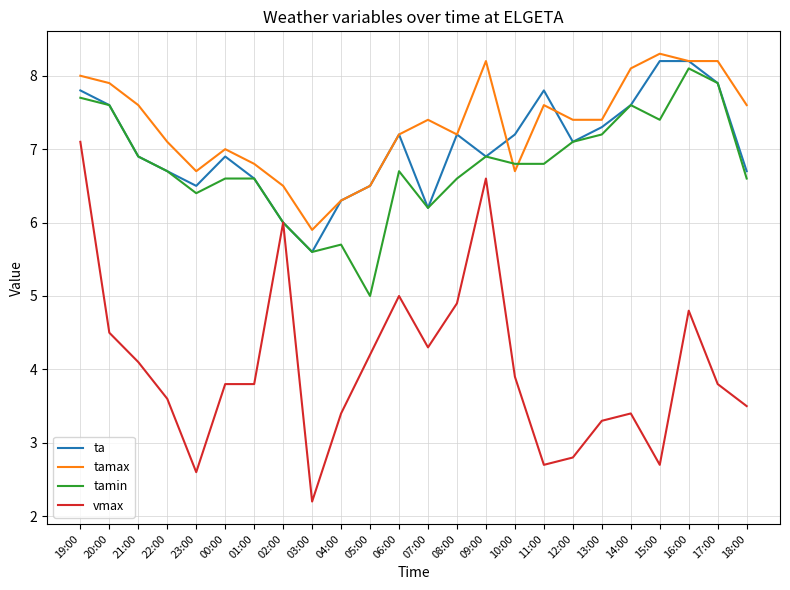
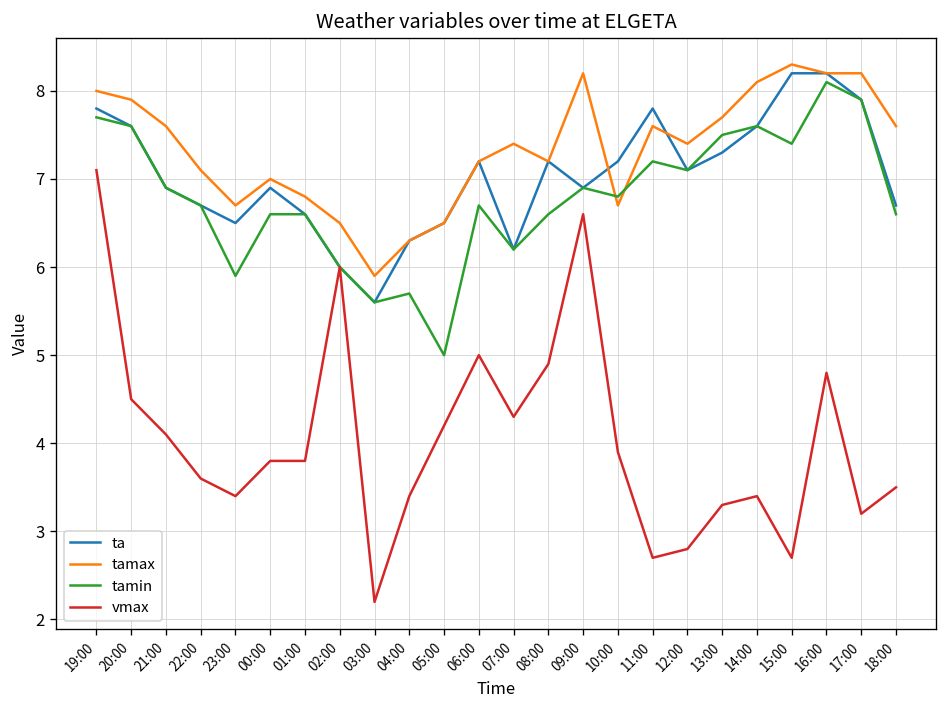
  {
    "ta": {
      "19:00": 7.8,
      "23:00": 6.5,
      "00:00": 6.9,
      "10:00": 7.2,
      "11:00": 7.8,
      "13:00": 7.3,
      "15:00": 8.2,
      "18:00": 6.7
    },
    "tamax": {
      "19:00": 8.0,
      "20:00": 7.9,
      "21:00": 7.6,
      "22:00": 7.1,
      "23:00": 6.7,
      "00:00": 7.0,
      "01:00": 6.8,
      "02:00": 6.5,
      "03:00": 5.9,
      "07:00": 7.4,
      "09:00": 8.2,
      "10:00": 6.7,
      "11:00": 7.6,
      "12:00": 7.4,
-     "13:00": 7.4,
+     "13:00": 7.7,
      "14:00": 8.1,
      "15:00": 8.3,
      "17:00": 8.2,
      "18:00": 7.6
    },
    "tamin": {
      "19:00": 7.7,
-     "23:00": 6.4,
+     "23:00": 5.9,
      "00:00": 6.6,
      "04:00": 5.7,
      "05:00": 5.0,
      "06:00": 6.7,
      "08:00": 6.6,
      "10:00": 6.8,
-     "11:00": 6.8,
-     "13:00": 7.2,
+     "11:00": 7.2,
+     "13:00": 7.5,
      "15:00": 7.4,
      "16:00": 8.1,
      "18:00": 6.6
    },
    "vmax": {
      "19:00": 7.1,
      "20:00": 4.5,
      "21:00": 4.1,
      "22:00": 3.6,
-     "23:00": 2.6,
+     "23:00": 3.4,
      "00:00": 3.8,
      "01:00": 3.8,
      "03:00": 2.2,
      "04:00": 3.4,
      "05:00": 4.2,
      "06:00": 5.0,
      "07:00": 4.3,
      "08:00": 4.9,
      "09:00": 6.6,
      "10:00": 3.9,
      "11:00": 2.7,
      "12:00": 2.8,
      "13:00": 3.3,
      "14:00": 3.4,
      "15:00": 2.7,
      "16:00": 4.8,
-     "17:00": 3.8,
+     "17:00": 3.2,
      "18:00": 3.5
    }
  }
